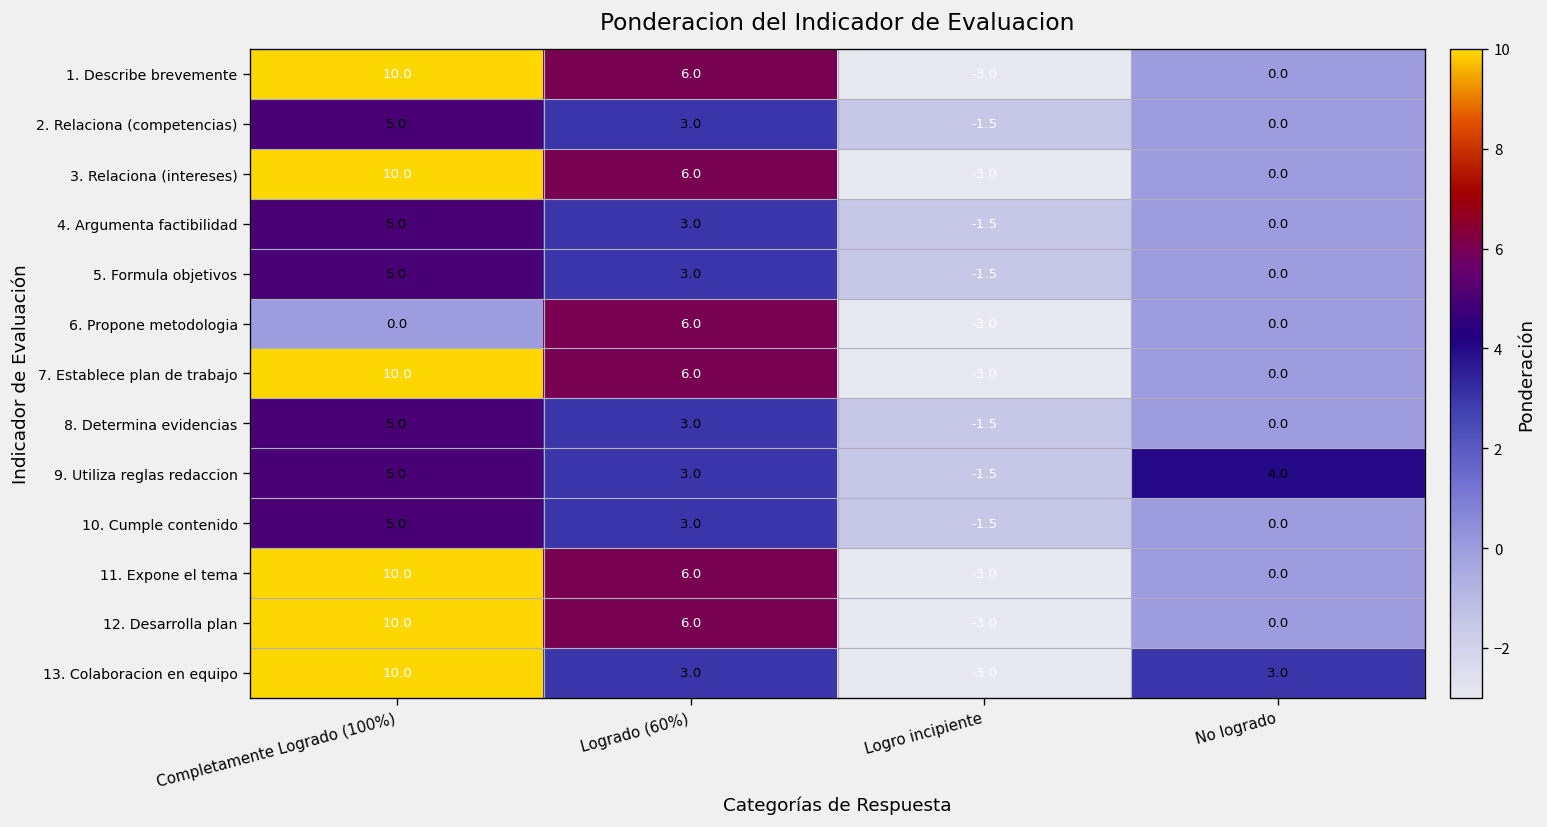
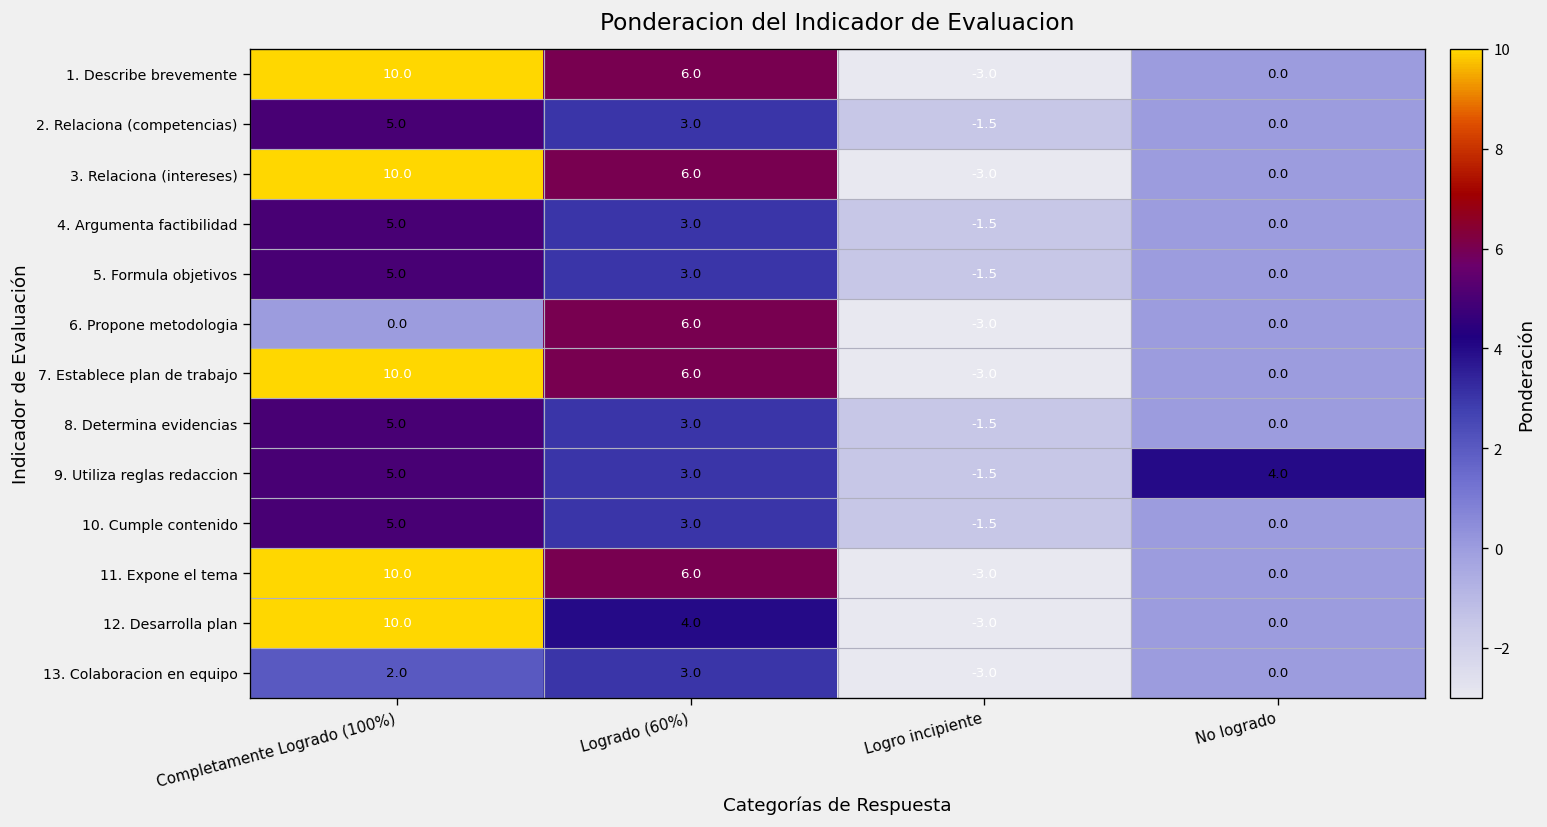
  {
    "1. Describe brevemente": {
      "Completamente Logrado (100%)": 10.0,
      "Logrado (60%)": 6.0,
      "No logrado": 0.0
    },
    "2. Relaciona (competencias)": {
      "Completamente Logrado (100%)": 5.0,
      "Logrado (60%)": 3.0,
      "Logro incipiente": -1.5,
      "No logrado": 0.0
    },
    "3. Relaciona (intereses)": {
      "Completamente Logrado (100%)": 10.0,
      "Logrado (60%)": 6.0,
      "No logrado": 0.0
    },
    "4. Argumenta factibilidad": {
      "Completamente Logrado (100%)": 5.0,
      "Logrado (60%)": 3.0,
      "Logro incipiente": -1.5,
      "No logrado": 0.0
    },
    "5. Formula objetivos": {
      "Completamente Logrado (100%)": 5.0,
      "Logrado (60%)": 3.0,
      "Logro incipiente": -1.5,
      "No logrado": 0.0
    },
    "6. Propone metodologia": {
      "Completamente Logrado (100%)": 0.0,
      "Logrado (60%)": 6.0,
      "No logrado": 0.0
    },
    "7. Establece plan de trabajo": {
      "Completamente Logrado (100%)": 10.0,
      "Logrado (60%)": 6.0,
      "No logrado": 0.0
    },
    "8. Determina evidencias": {
      "Completamente Logrado (100%)": 5.0,
      "Logrado (60%)": 3.0,
      "Logro incipiente": -1.5,
      "No logrado": 0.0
    },
    "9. Utiliza reglas redaccion": {
      "Completamente Logrado (100%)": 5.0,
      "Logrado (60%)": 3.0,
      "Logro incipiente": -1.5,
      "No logrado": 4.0
    },
    "10. Cumple contenido": {
      "Completamente Logrado (100%)": 5.0,
      "Logrado (60%)": 3.0,
      "Logro incipiente": -1.5,
      "No logrado": 0.0
    },
    "11. Expone el tema": {
      "Completamente Logrado (100%)": 10.0,
      "Logrado (60%)": 6.0,
      "No logrado": 0.0
    },
    "12. Desarrolla plan": {
      "Completamente Logrado (100%)": 10.0,
-     "Logrado (60%)": 6.0,
+     "Logrado (60%)": 4.0,
      "No logrado": 0.0
    },
    "13. Colaboracion en equipo": {
-     "Completamente Logrado (100%)": 10.0,
+     "Completamente Logrado (100%)": 2.0,
      "Logrado (60%)": 3.0,
-     "No logrado": 3.0
+     "No logrado": 0.0
    }
  }
